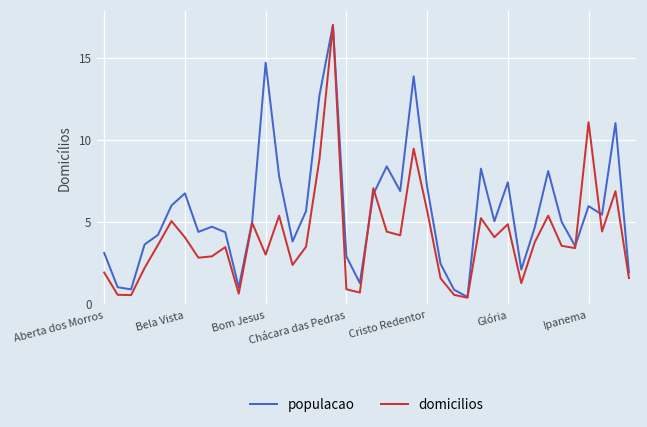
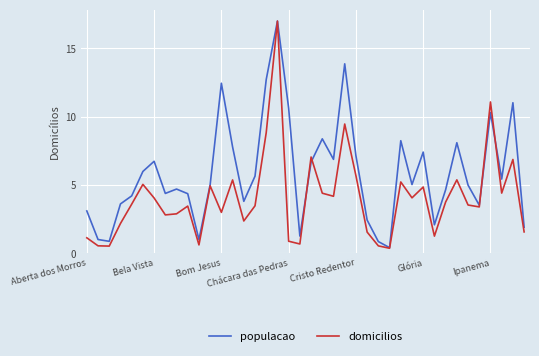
  {
    "populacao": {
      "Aberta dos Morros": 3.1,
      "Bela Vista": 6.7,
-     "Bom Jesus": 14.7,
-     "Chácara das Pedras": 2.9,
+     "Bom Jesus": 12.5,
+     "Chácara das Pedras": 10.6,
      "Cristo Redentor": 7.1,
      "Glória": 7.4,
-     "Ipanema": 6.0
+     "Ipanema": 10.3
    },
    "domicilios": {
-     "Aberta dos Morros": 1.9,
+     "Aberta dos Morros": 1.1,
      "Bela Vista": 4.1,
      "Bom Jesus": 3.0,
      "Chácara das Pedras": 0.9,
      "Cristo Redentor": 5.7,
      "Glória": 4.9,
      "Ipanema": 11.1
    }
  }
